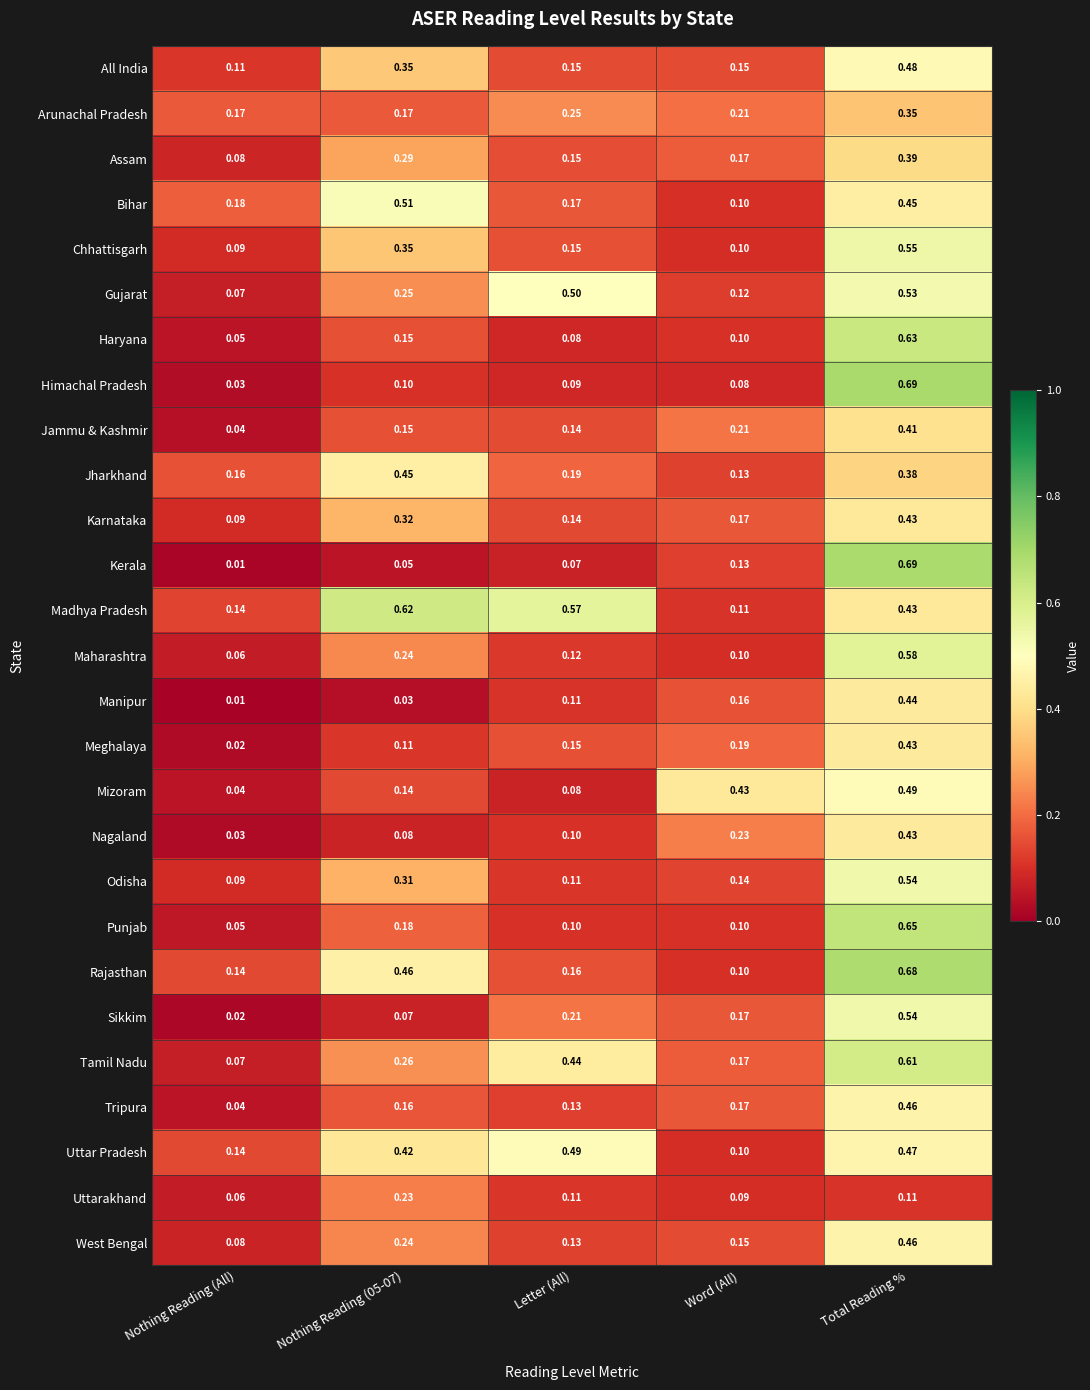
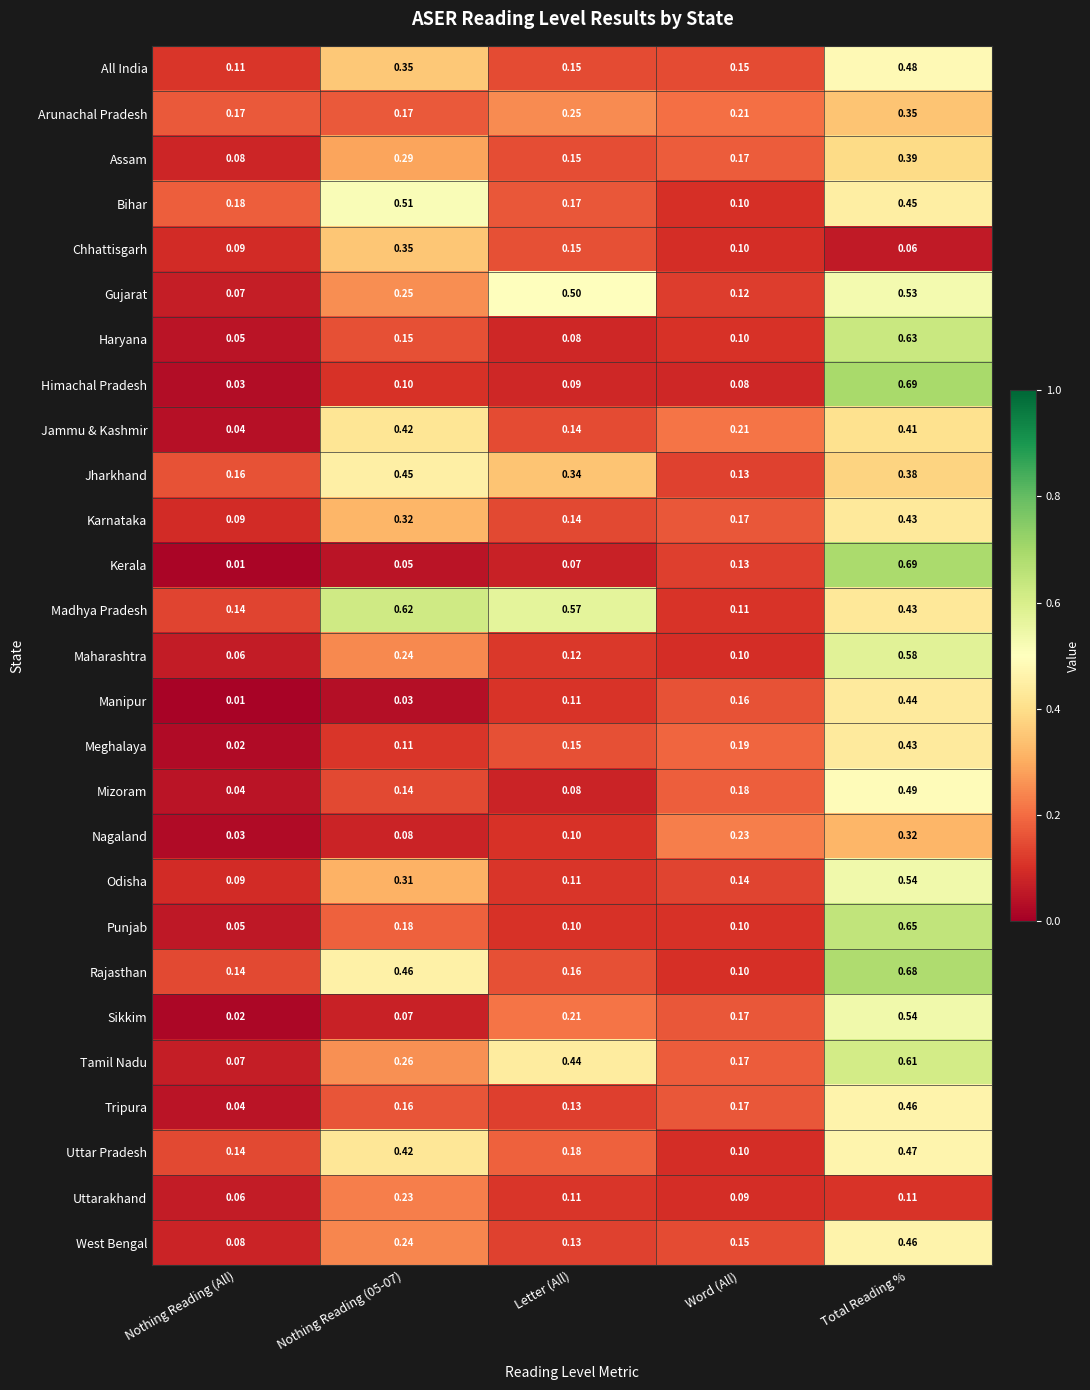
  {
    "All India": {
      "Nothing Reading (All)": 0.11,
      "Nothing Reading (05-07)": 0.35,
      "Letter (All)": 0.15,
      "Word (All)": 0.15,
      "Total Reading %": 0.48
    },
    "Arunachal Pradesh": {
      "Nothing Reading (All)": 0.17,
      "Nothing Reading (05-07)": 0.17,
      "Letter (All)": 0.25,
      "Word (All)": 0.21,
      "Total Reading %": 0.35
    },
    "Assam": {
      "Nothing Reading (All)": 0.08,
      "Nothing Reading (05-07)": 0.29,
      "Letter (All)": 0.15,
      "Word (All)": 0.17,
      "Total Reading %": 0.39
    },
    "Bihar": {
      "Nothing Reading (All)": 0.18,
      "Nothing Reading (05-07)": 0.51,
      "Letter (All)": 0.17,
      "Word (All)": 0.10,
      "Total Reading %": 0.45
    },
    "Chhattisgarh": {
      "Nothing Reading (All)": 0.09,
      "Nothing Reading (05-07)": 0.35,
      "Letter (All)": 0.15,
      "Word (All)": 0.10,
-     "Total Reading %": 0.55
+     "Total Reading %": 0.06
    },
    "Gujarat": {
      "Nothing Reading (All)": 0.07,
      "Nothing Reading (05-07)": 0.25,
      "Letter (All)": 0.50,
      "Word (All)": 0.12,
      "Total Reading %": 0.53
    },
    "Haryana": {
      "Nothing Reading (All)": 0.05,
      "Nothing Reading (05-07)": 0.15,
      "Letter (All)": 0.08,
      "Word (All)": 0.10,
      "Total Reading %": 0.63
    },
    "Himachal Pradesh": {
      "Nothing Reading (All)": 0.03,
      "Nothing Reading (05-07)": 0.10,
      "Letter (All)": 0.09,
      "Word (All)": 0.08,
      "Total Reading %": 0.69
    },
    "Jammu & Kashmir": {
      "Nothing Reading (All)": 0.04,
-     "Nothing Reading (05-07)": 0.15,
+     "Nothing Reading (05-07)": 0.42,
      "Letter (All)": 0.14,
      "Word (All)": 0.21,
      "Total Reading %": 0.41
    },
    "Jharkhand": {
      "Nothing Reading (All)": 0.16,
      "Nothing Reading (05-07)": 0.45,
-     "Letter (All)": 0.19,
+     "Letter (All)": 0.34,
      "Word (All)": 0.13,
      "Total Reading %": 0.38
    },
    "Karnataka": {
      "Nothing Reading (All)": 0.09,
      "Nothing Reading (05-07)": 0.32,
      "Letter (All)": 0.14,
      "Word (All)": 0.17,
      "Total Reading %": 0.43
    },
    "Kerala": {
      "Nothing Reading (All)": 0.01,
      "Nothing Reading (05-07)": 0.05,
      "Letter (All)": 0.07,
      "Word (All)": 0.13,
      "Total Reading %": 0.69
    },
    "Madhya Pradesh": {
      "Nothing Reading (All)": 0.14,
      "Nothing Reading (05-07)": 0.62,
      "Letter (All)": 0.57,
      "Word (All)": 0.11,
      "Total Reading %": 0.43
    },
    "Maharashtra": {
      "Nothing Reading (All)": 0.06,
      "Nothing Reading (05-07)": 0.24,
      "Letter (All)": 0.12,
      "Word (All)": 0.10,
      "Total Reading %": 0.58
    },
    "Manipur": {
      "Nothing Reading (All)": 0.01,
      "Nothing Reading (05-07)": 0.03,
      "Letter (All)": 0.11,
      "Word (All)": 0.16,
      "Total Reading %": 0.44
    },
    "Meghalaya": {
      "Nothing Reading (All)": 0.02,
      "Nothing Reading (05-07)": 0.11,
      "Letter (All)": 0.15,
      "Word (All)": 0.19,
      "Total Reading %": 0.43
    },
    "Mizoram": {
      "Nothing Reading (All)": 0.04,
      "Nothing Reading (05-07)": 0.14,
      "Letter (All)": 0.08,
-     "Word (All)": 0.43,
+     "Word (All)": 0.18,
      "Total Reading %": 0.49
    },
    "Nagaland": {
      "Nothing Reading (All)": 0.03,
      "Nothing Reading (05-07)": 0.08,
      "Letter (All)": 0.10,
      "Word (All)": 0.23,
-     "Total Reading %": 0.43
+     "Total Reading %": 0.32
    },
    "Odisha": {
      "Nothing Reading (All)": 0.09,
      "Nothing Reading (05-07)": 0.31,
      "Letter (All)": 0.11,
      "Word (All)": 0.14,
      "Total Reading %": 0.54
    },
    "Punjab": {
      "Nothing Reading (All)": 0.05,
      "Nothing Reading (05-07)": 0.18,
      "Letter (All)": 0.10,
      "Word (All)": 0.10,
      "Total Reading %": 0.65
    },
    "Rajasthan": {
      "Nothing Reading (All)": 0.14,
      "Nothing Reading (05-07)": 0.46,
      "Letter (All)": 0.16,
      "Word (All)": 0.10,
      "Total Reading %": 0.68
    },
    "Sikkim": {
      "Nothing Reading (All)": 0.02,
      "Nothing Reading (05-07)": 0.07,
      "Letter (All)": 0.21,
      "Word (All)": 0.17,
      "Total Reading %": 0.54
    },
    "Tamil Nadu": {
      "Nothing Reading (All)": 0.07,
      "Nothing Reading (05-07)": 0.26,
      "Letter (All)": 0.44,
      "Word (All)": 0.17,
      "Total Reading %": 0.61
    },
    "Tripura": {
      "Nothing Reading (All)": 0.04,
      "Nothing Reading (05-07)": 0.16,
      "Letter (All)": 0.13,
      "Word (All)": 0.17,
      "Total Reading %": 0.46
    },
    "Uttar Pradesh": {
      "Nothing Reading (All)": 0.14,
      "Nothing Reading (05-07)": 0.42,
-     "Letter (All)": 0.49,
+     "Letter (All)": 0.18,
      "Word (All)": 0.10,
      "Total Reading %": 0.47
    },
    "Uttarakhand": {
      "Nothing Reading (All)": 0.06,
      "Nothing Reading (05-07)": 0.23,
      "Letter (All)": 0.11,
      "Word (All)": 0.09,
      "Total Reading %": 0.11
    },
    "West Bengal": {
      "Nothing Reading (All)": 0.08,
      "Nothing Reading (05-07)": 0.24,
      "Letter (All)": 0.13,
      "Word (All)": 0.15,
      "Total Reading %": 0.46
    }
  }
